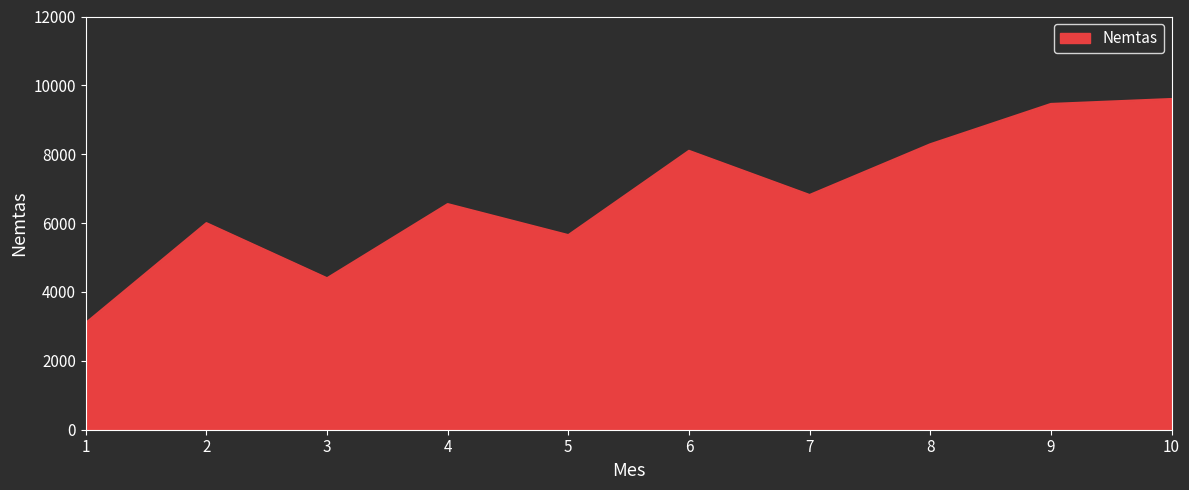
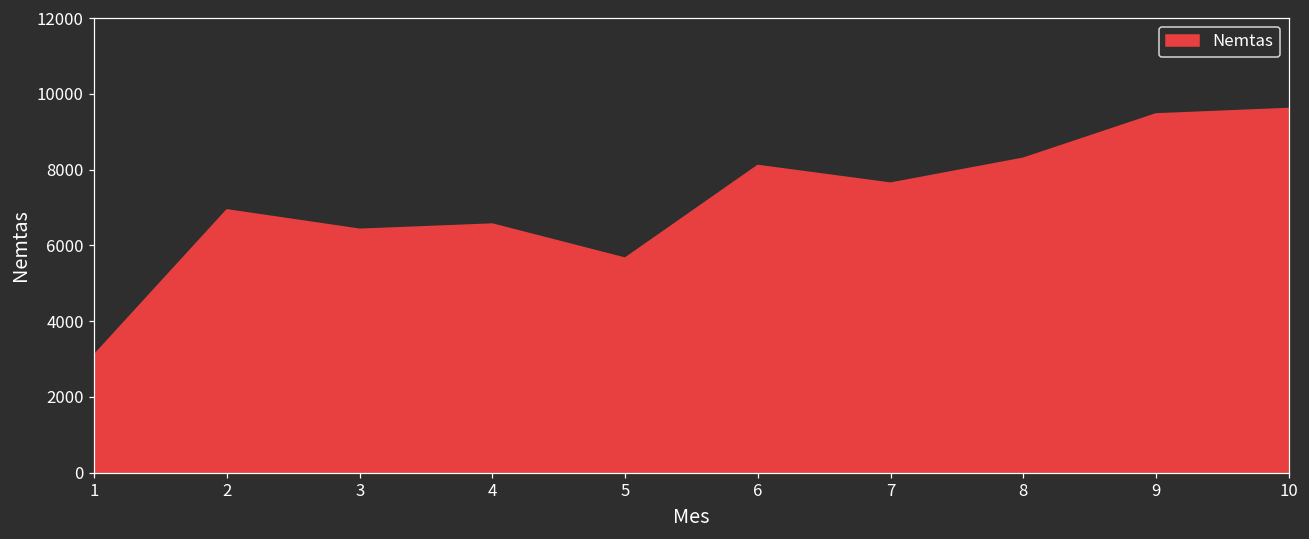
  {
    "1": 3100,
-   "2": 6000,
-   "3": 4400,
+   "2": 6900,
+   "3": 6400,
    "4": 6600,
    "5": 5700,
    "6": 8100,
-   "7": 6800,
+   "7": 7600,
    "8": 8300,
    "9": 9500,
    "10": 9600
  }
